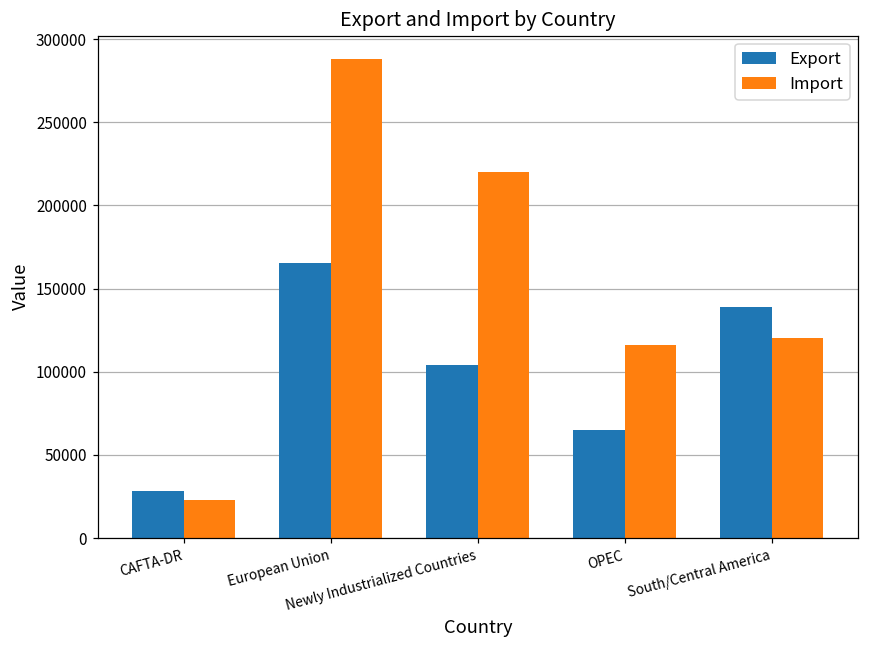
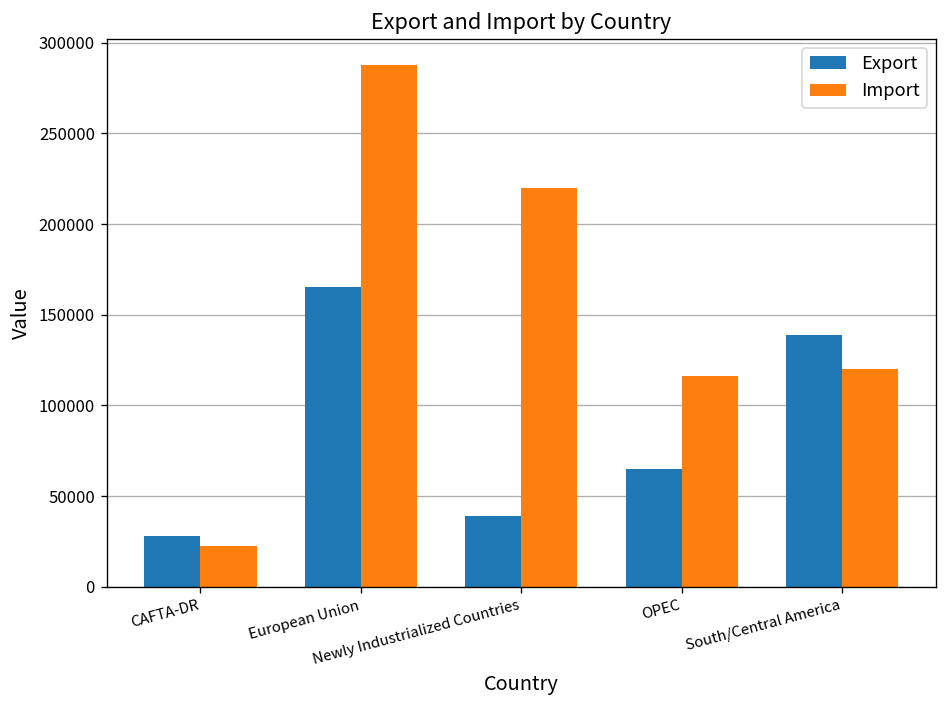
  {
    "Export": {
      "CAFTA-DR": 28000,
      "European Union": 165000,
-     "Newly Industrialized Countries": 104000,
+     "Newly Industrialized Countries": 39000,
      "OPEC": 65000,
      "South/Central America": 139000
    },
    "Import": {
      "CAFTA-DR": 23000,
      "European Union": 288000,
      "Newly Industrialized Countries": 220000,
      "OPEC": 116000,
      "South/Central America": 120000
    }
  }
